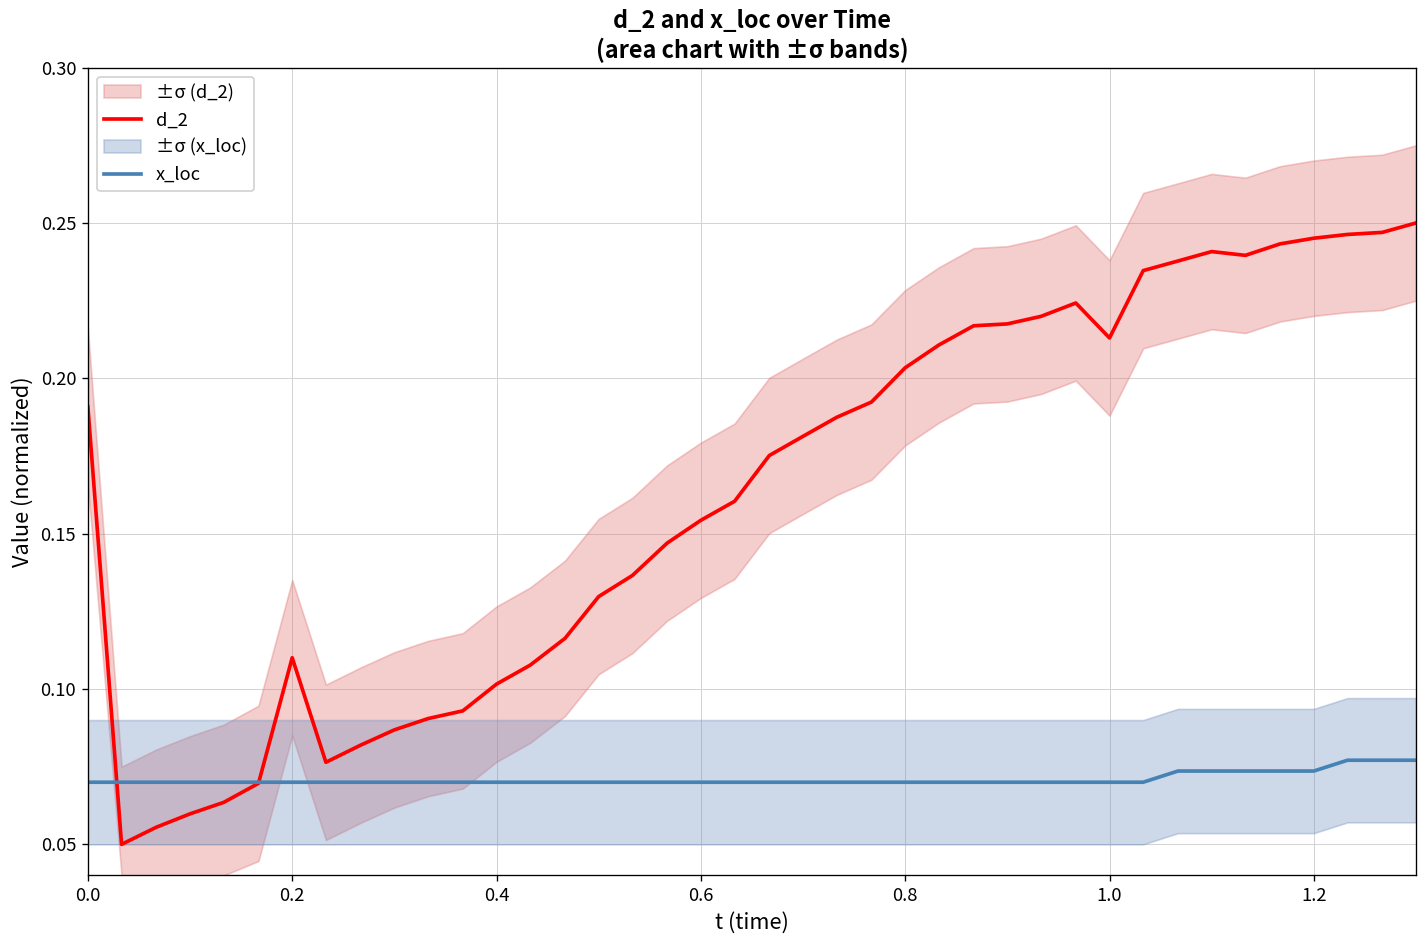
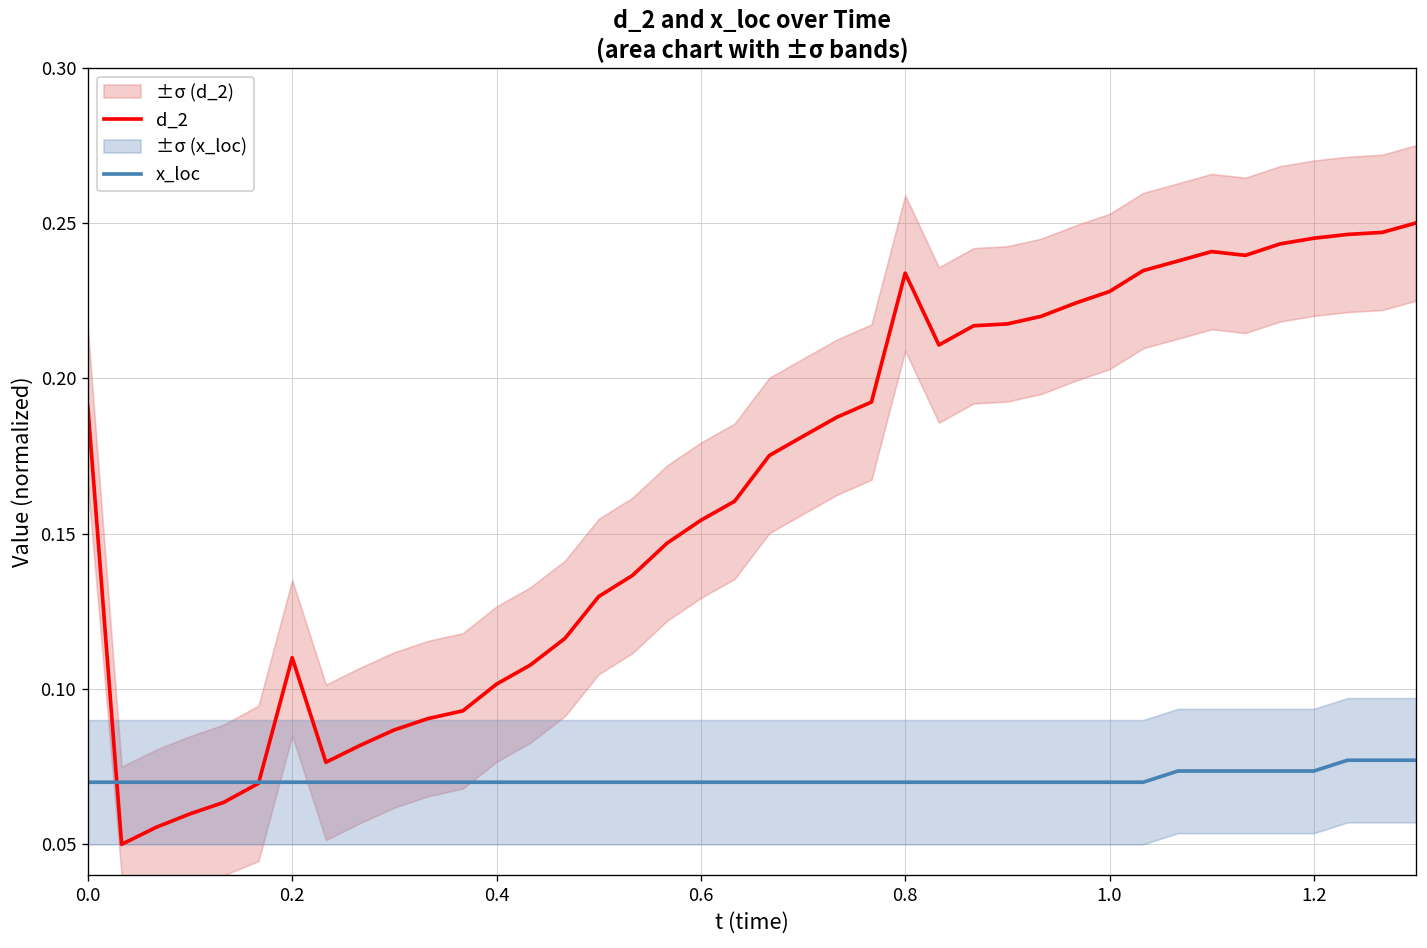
  {
    "d_2": {
      "0.0": 0.191,
      "0.2": 0.110,
      "0.4": 0.102,
      "0.6": 0.154,
-     "0.8": 0.203,
-     "1.0": 0.213,
+     "0.8": 0.234,
+     "1.0": 0.228,
      "1.2": 0.245
    }
  }
